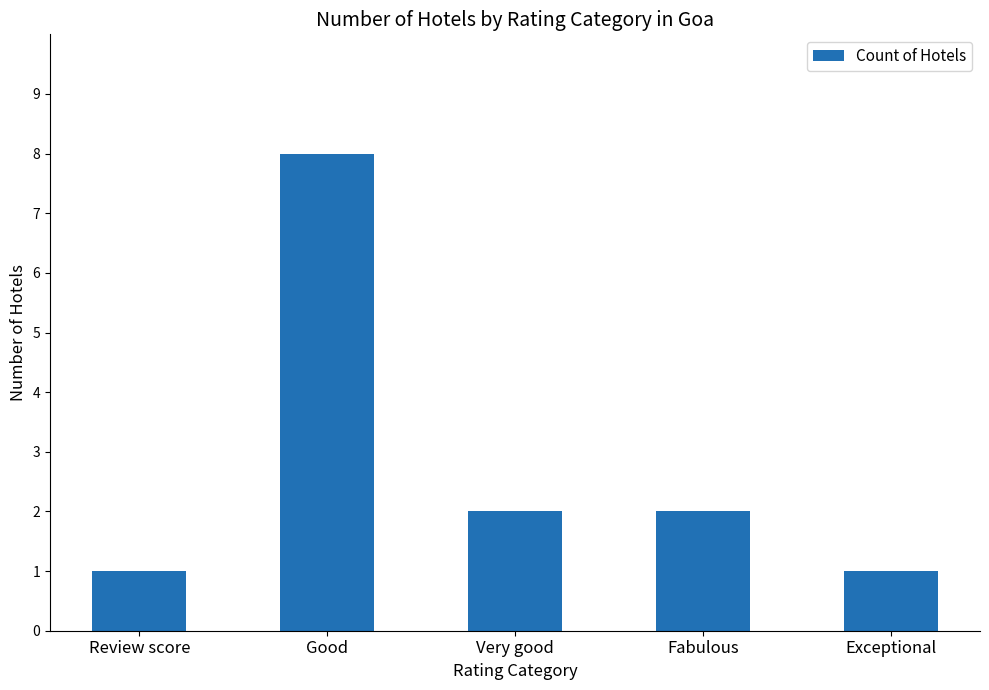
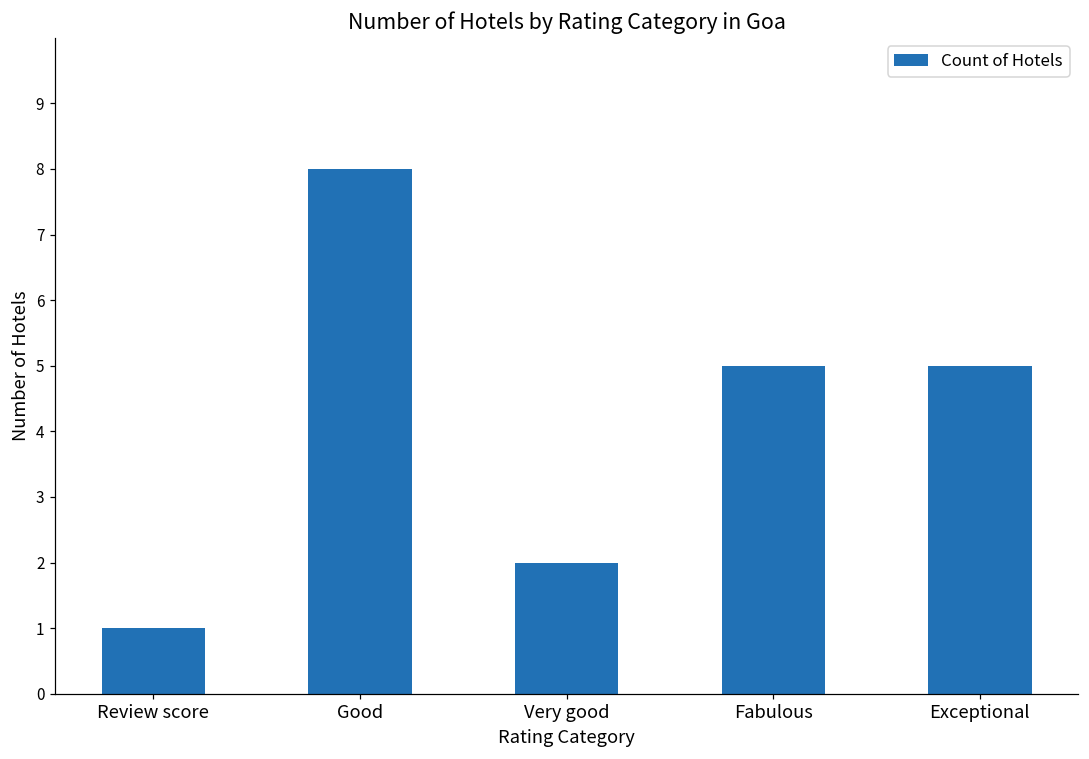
  {
    "Review score": 1,
    "Good": 8,
    "Very good": 2,
-   "Fabulous": 2,
-   "Exceptional": 1
+   "Fabulous": 5,
+   "Exceptional": 5
  }
